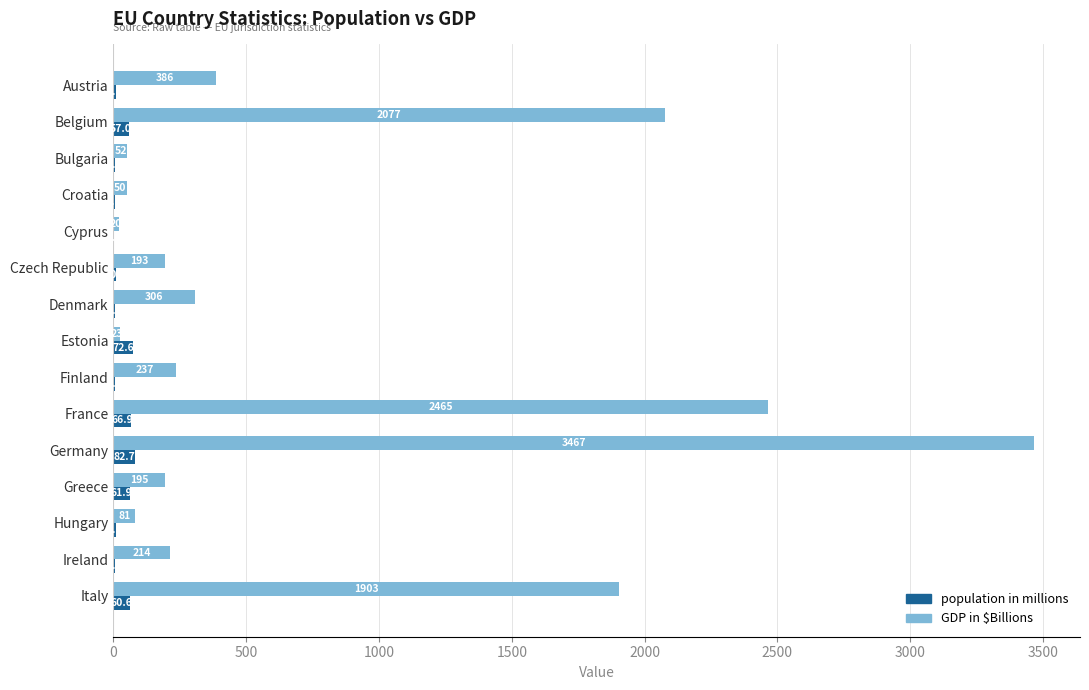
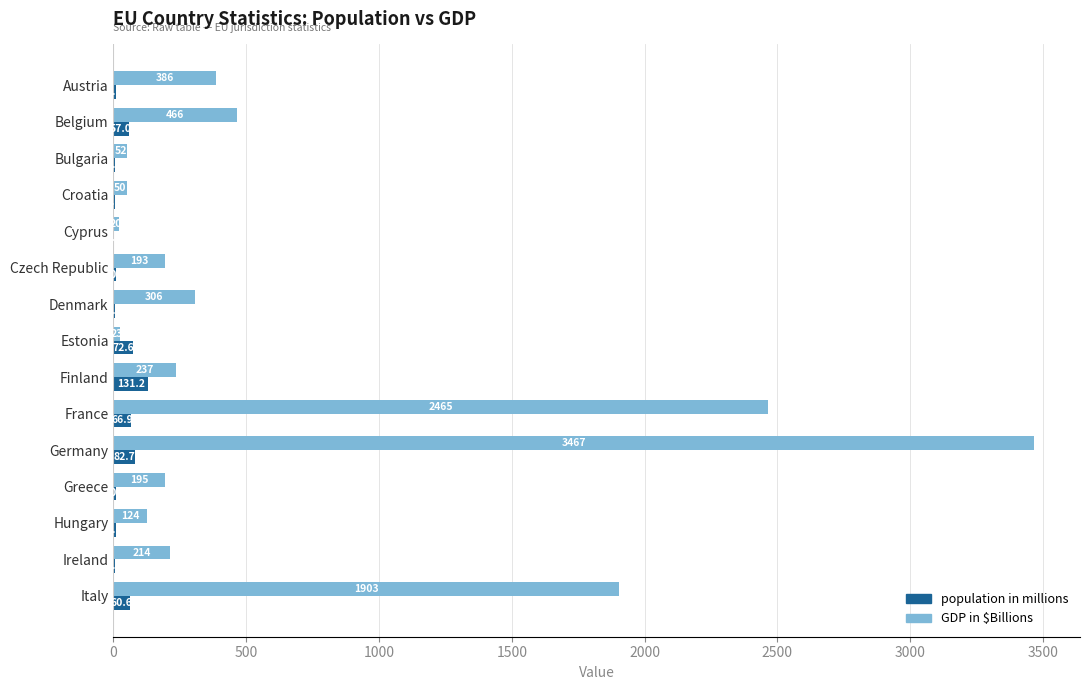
  {
    "population in millions": {
      "Czech Republic": 10,
-     "Finland": 10,
-     "Greece": 60,
+     "Finland": 130,
+     "Greece": 10,
      "Hungary": 10
    },
    "GDP in $Billions": {
      "Austria": 386,
-     "Belgium": 2077,
+     "Belgium": 466,
      "Bulgaria": 52,
      "Croatia": 50,
      "Czech Republic": 193,
      "Denmark": 306,
      "Finland": 237,
      "France": 2465,
      "Germany": 3467,
      "Greece": 195,
-     "Hungary": 81,
+     "Hungary": 124,
      "Ireland": 214,
      "Italy": 1903
    }
  }
